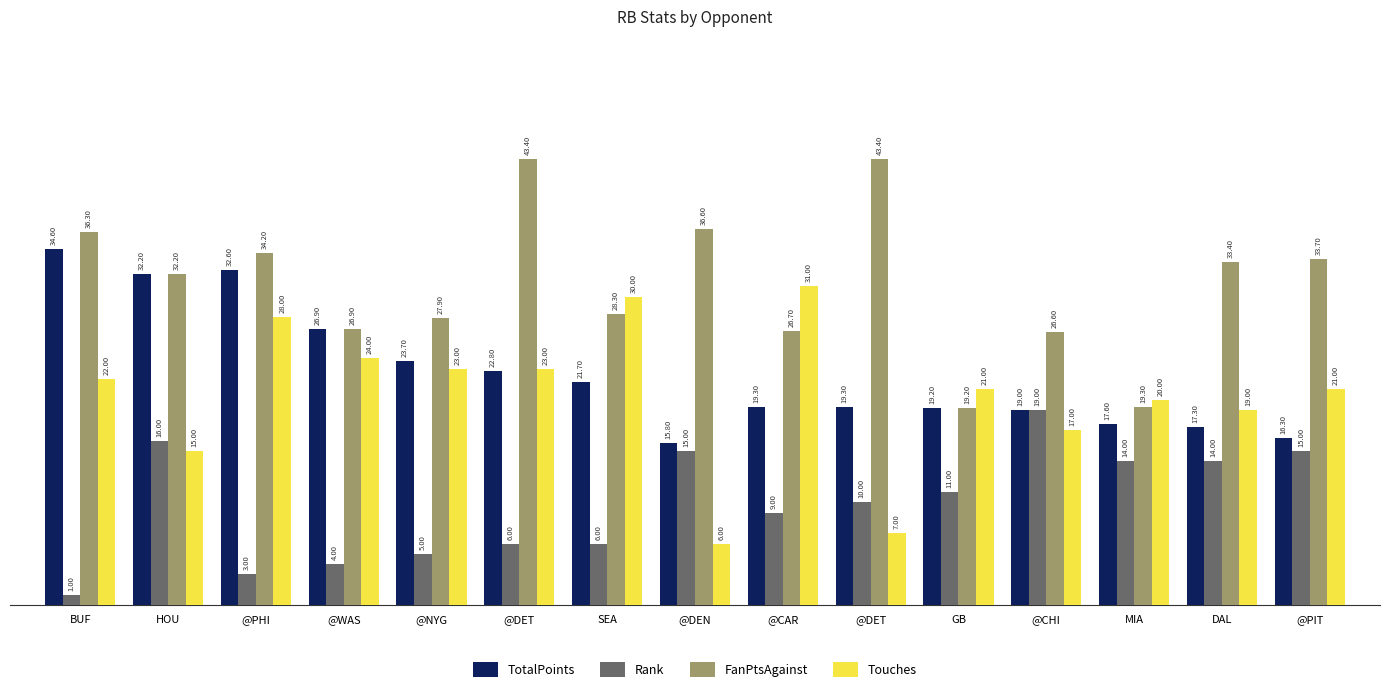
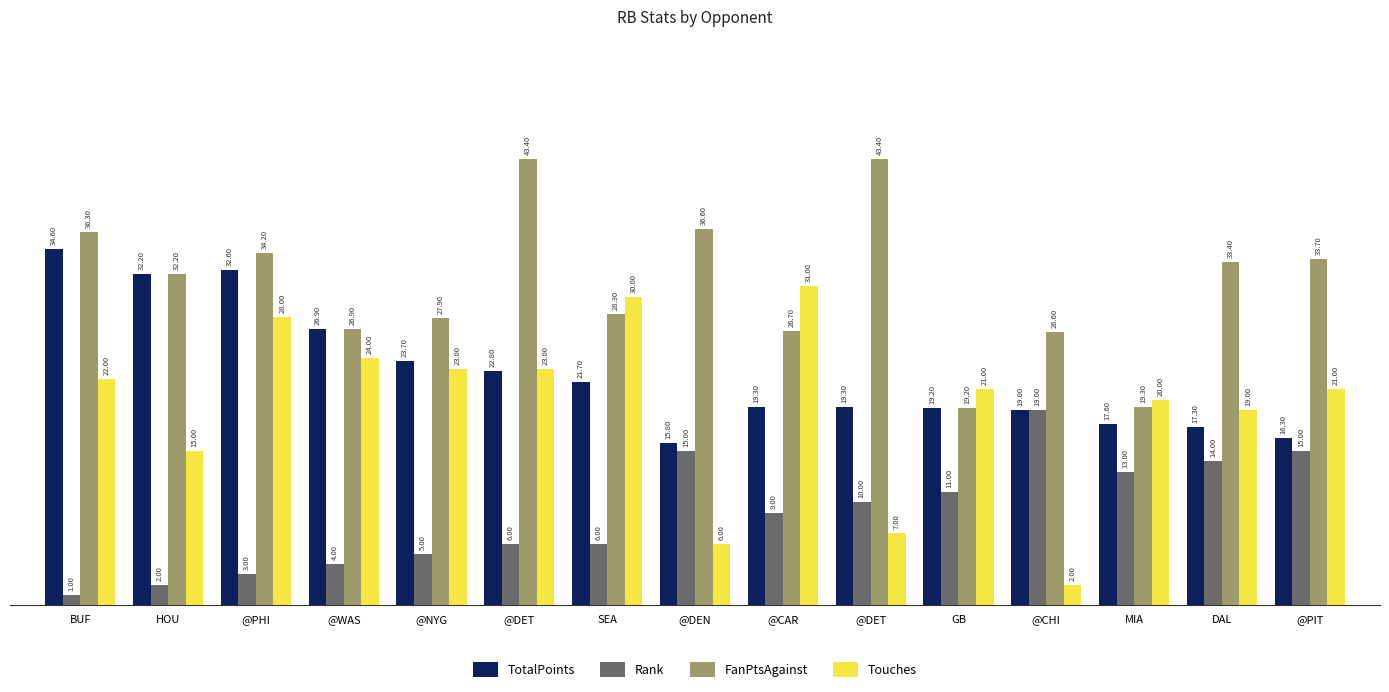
  {
    "TotalPoints": {
      "BUF": 34.60,
      "HOU": 32.20,
      "@PHI": 32.60,
      "@WAS": 26.90,
      "@NYG": 23.70,
      "SEA": 21.70,
      "@DEN": 15.80,
      "@CAR": 19.30,
      "GB": 19.20,
      "@CHI": 19.00,
      "MIA": 17.60,
      "DAL": 17.30,
      "@PIT": 16.30
    },
    "Rank": {
      "BUF": 1.00,
-     "HOU": 16.00,
+     "HOU": 2.00,
      "@PHI": 3.00,
      "@WAS": 4.00,
      "@NYG": 5.00,
      "SEA": 6.00,
      "@DEN": 15.00,
      "@CAR": 9.00,
      "GB": 11.00,
      "@CHI": 19.00,
-     "MIA": 14.00,
+     "MIA": 13.00,
      "DAL": 14.00,
      "@PIT": 15.00
    },
    "FanPtsAgainst": {
      "BUF": 36.30,
      "HOU": 32.20,
      "@PHI": 34.20,
      "@WAS": 26.90,
      "@NYG": 27.90,
      "SEA": 28.30,
      "@DEN": 36.60,
      "@CAR": 26.70,
      "GB": 19.20,
      "@CHI": 26.60,
      "MIA": 19.30,
      "DAL": 33.40,
      "@PIT": 33.70
    },
    "Touches": {
      "BUF": 22.00,
      "HOU": 15.00,
      "@PHI": 28.00,
      "@WAS": 24.00,
      "@NYG": 23.00,
      "SEA": 30.00,
      "@DEN": 6.00,
      "@CAR": 31.00,
      "GB": 21.00,
-     "@CHI": 17.00,
+     "@CHI": 2.00,
      "MIA": 20.00,
      "DAL": 19.00,
      "@PIT": 21.00
    }
  }
